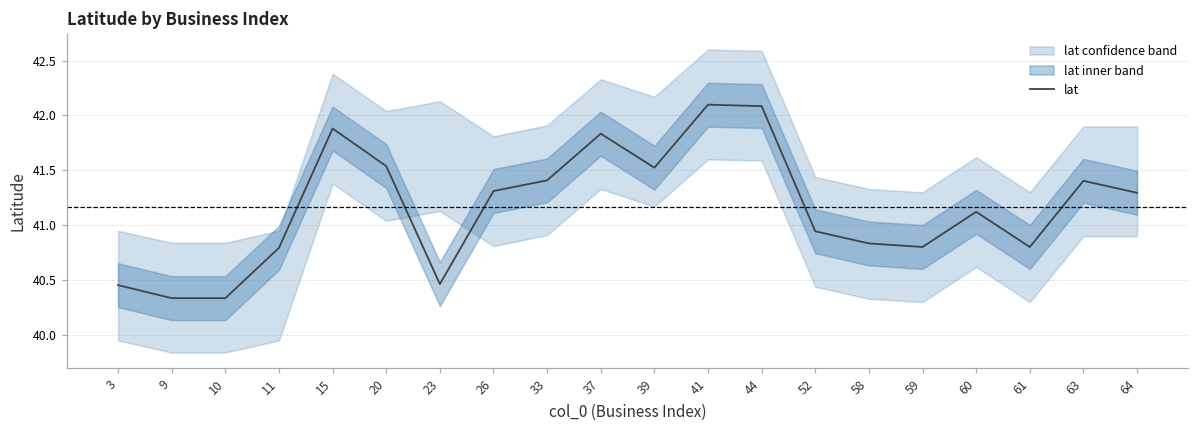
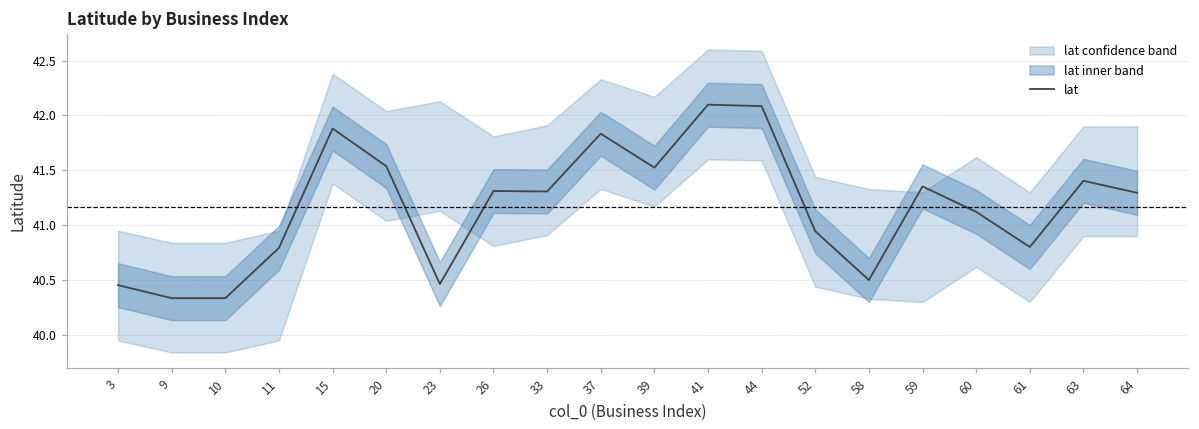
  {
    "lat": {
      "3": 40.5,
      "9": 40.3,
      "10": 40.3,
      "11": 40.8,
      "15": 41.9,
      "20": 41.5,
      "23": 40.5,
      "26": 41.3,
-     "33": 41.4,
+     "33": 41.3,
      "37": 41.8,
      "39": 41.5,
      "41": 42.1,
      "44": 42.1,
      "52": 40.9,
-     "58": 40.8,
-     "59": 40.8,
+     "58": 40.5,
+     "59": 41.4,
      "60": 41.1,
      "61": 40.8,
      "63": 41.4,
      "64": 41.3
    }
  }
